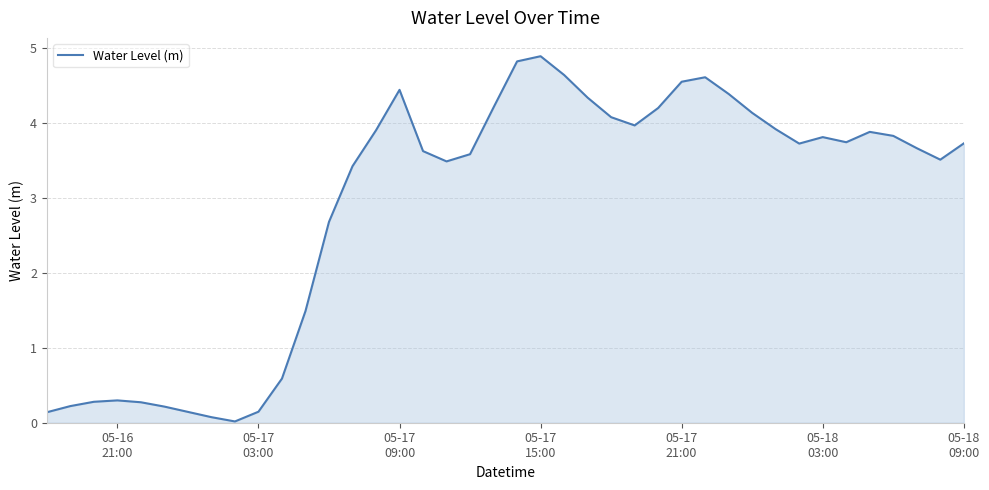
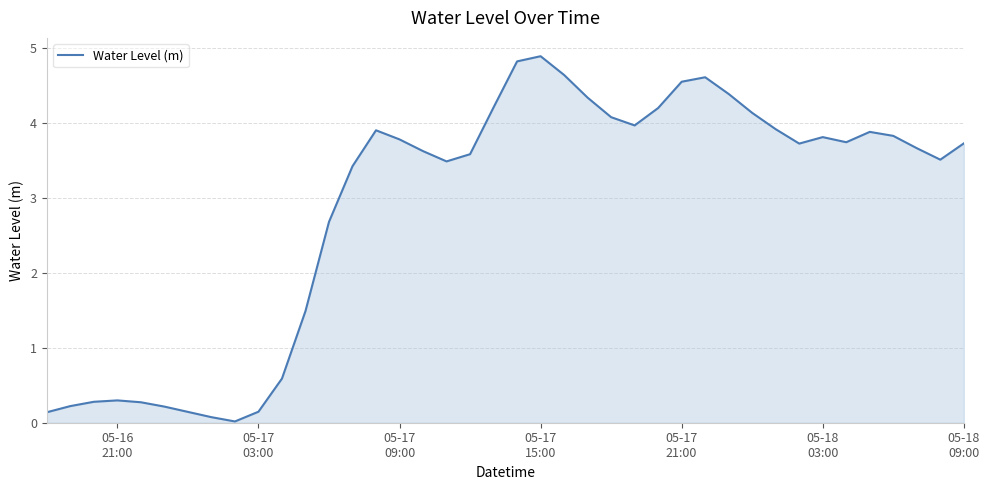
  {
    "05-16 21:00": 0.3,
    "05-17 03:00": 0.1,
-   "05-17 09:00": 4.4,
+   "05-17 09:00": 3.8,
    "05-17 15:00": 4.9,
    "05-17 21:00": 4.6,
    "05-18 03:00": 3.8,
    "05-18 09:00": 3.7
  }
